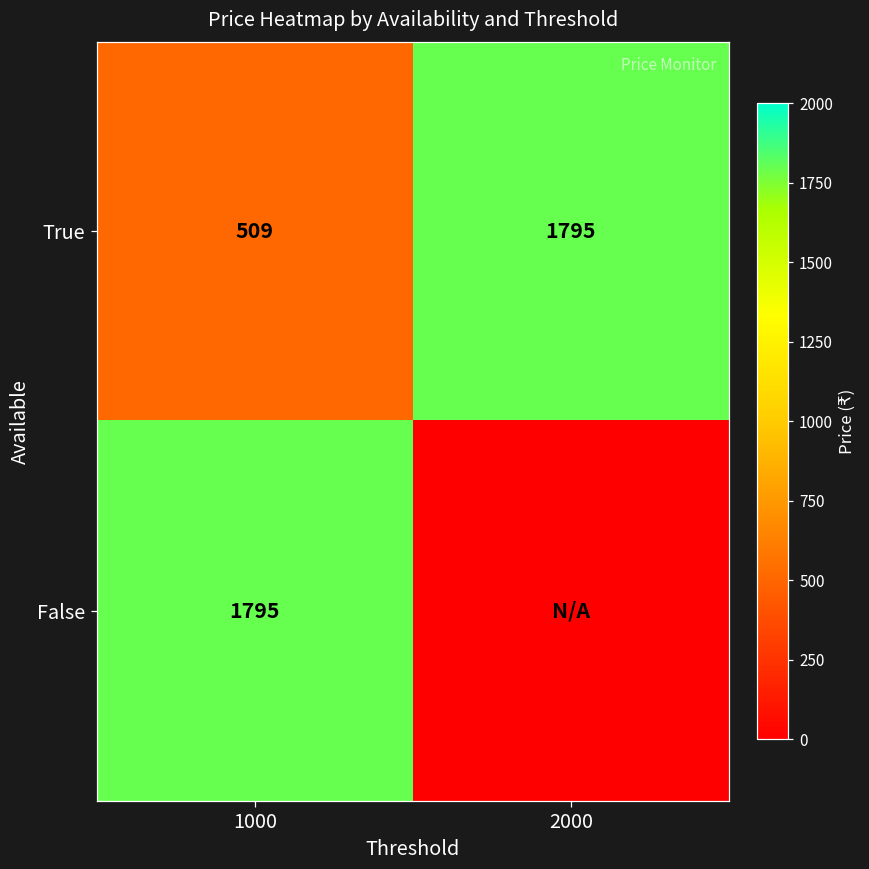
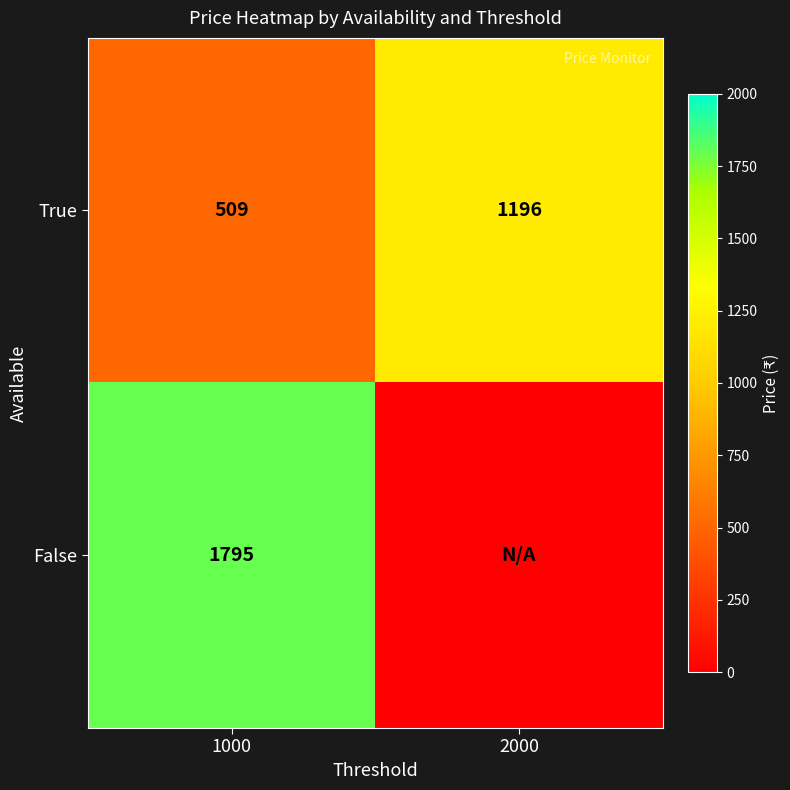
  {
    "True": {
      "1000": 509,
-     "2000": 1795
+     "2000": 1196
    },
    "False": {
      "1000": 1795
    }
  }
